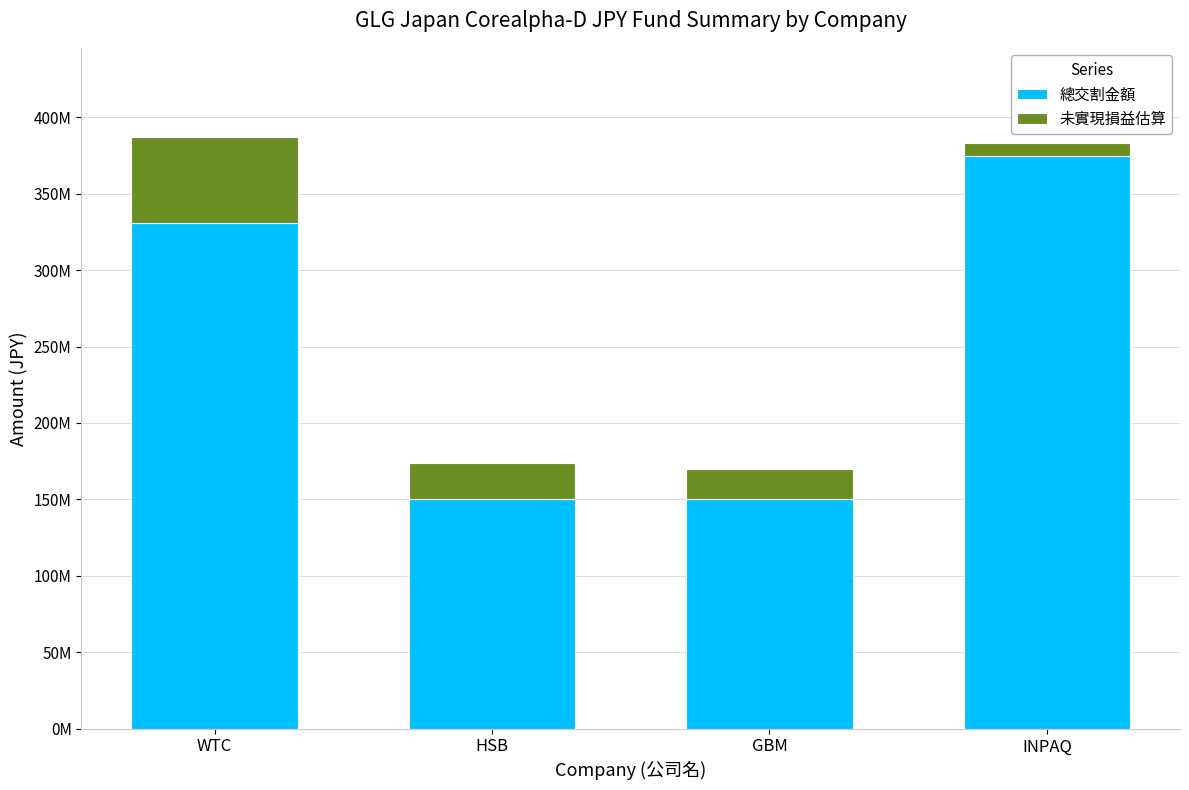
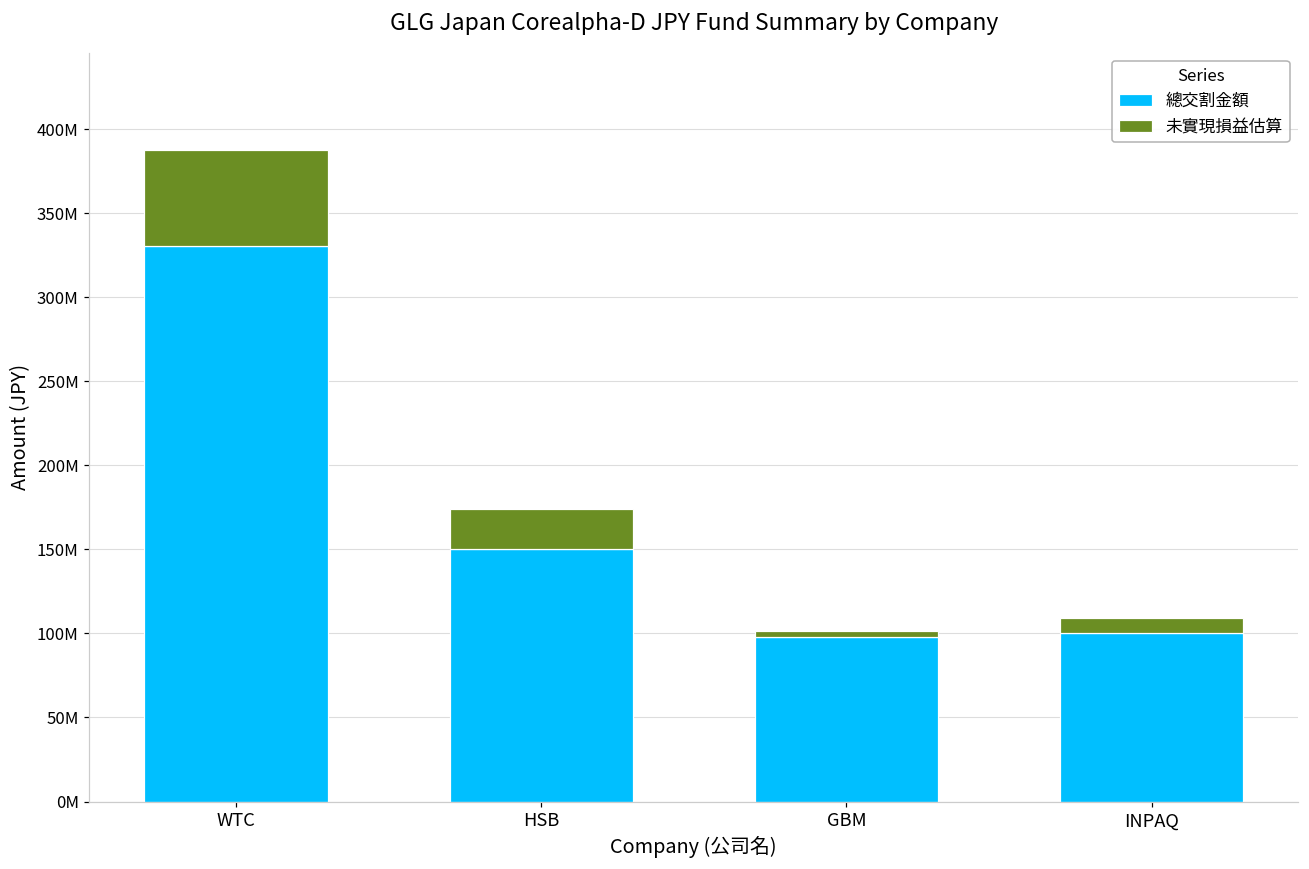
  {
    "總交割金額": {
      "WTC": 331000000,
      "HSB": 150000000,
-     "GBM": 150000000,
-     "INPAQ": 374000000
+     "GBM": 98000000,
+     "INPAQ": 100000000
    },
    "未實現損益估算": {
      "WTC": 57000000,
      "HSB": 23000000,
-     "GBM": 20000000,
+     "GBM": 4000000,
      "INPAQ": 9000000
    }
  }
